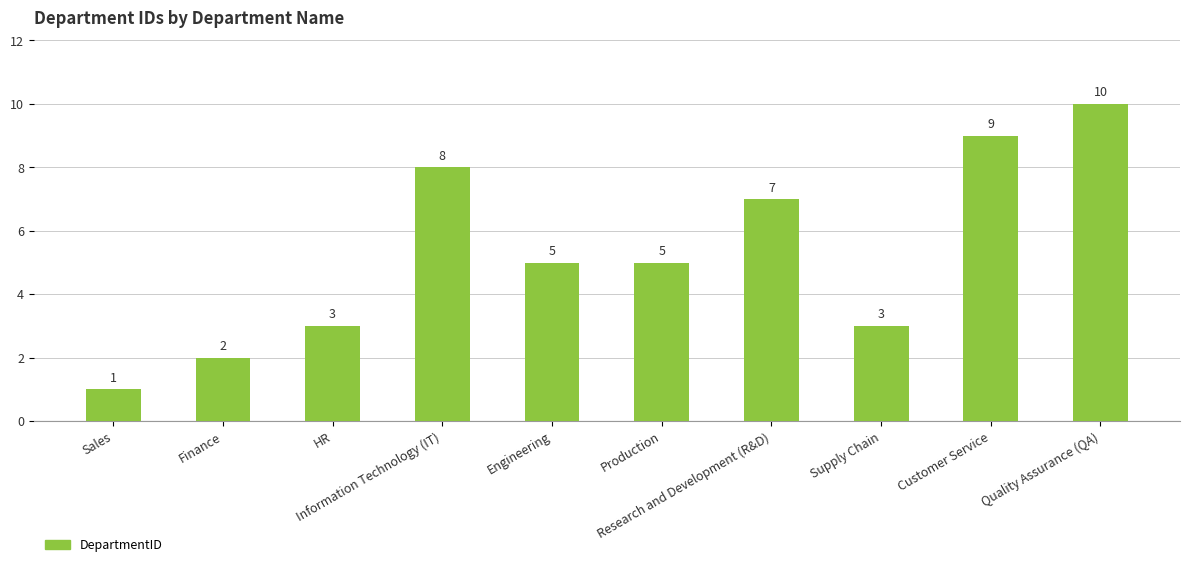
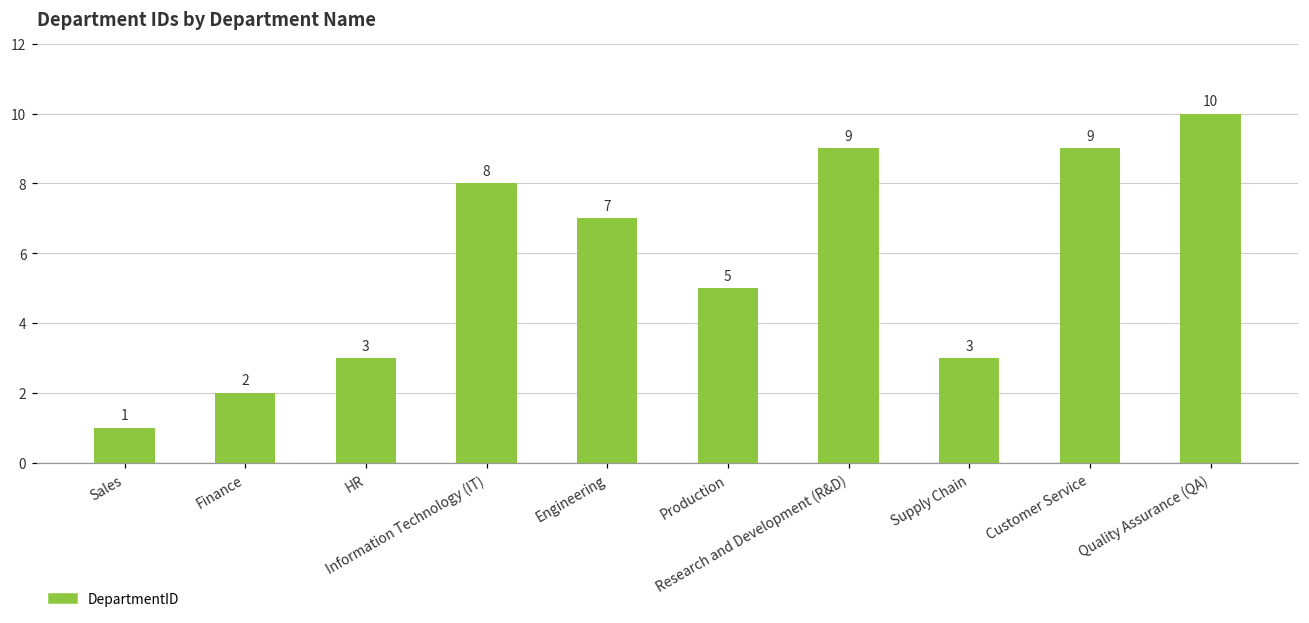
  {
    "Sales": 1,
    "Finance": 2,
    "HR": 3,
    "Information Technology (IT)": 8,
-   "Engineering": 5,
+   "Engineering": 7,
    "Production": 5,
-   "Research and Development (R&D)": 7,
+   "Research and Development (R&D)": 9,
    "Supply Chain": 3,
    "Customer Service": 9,
    "Quality Assurance (QA)": 10
  }
